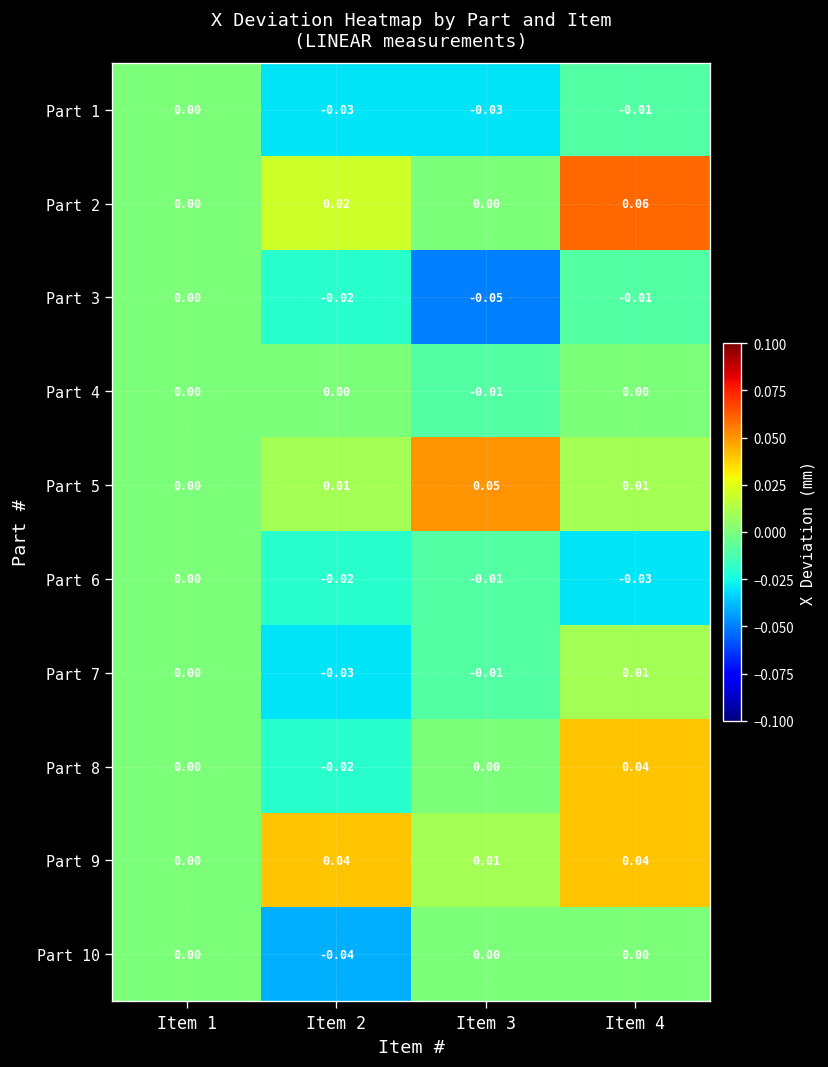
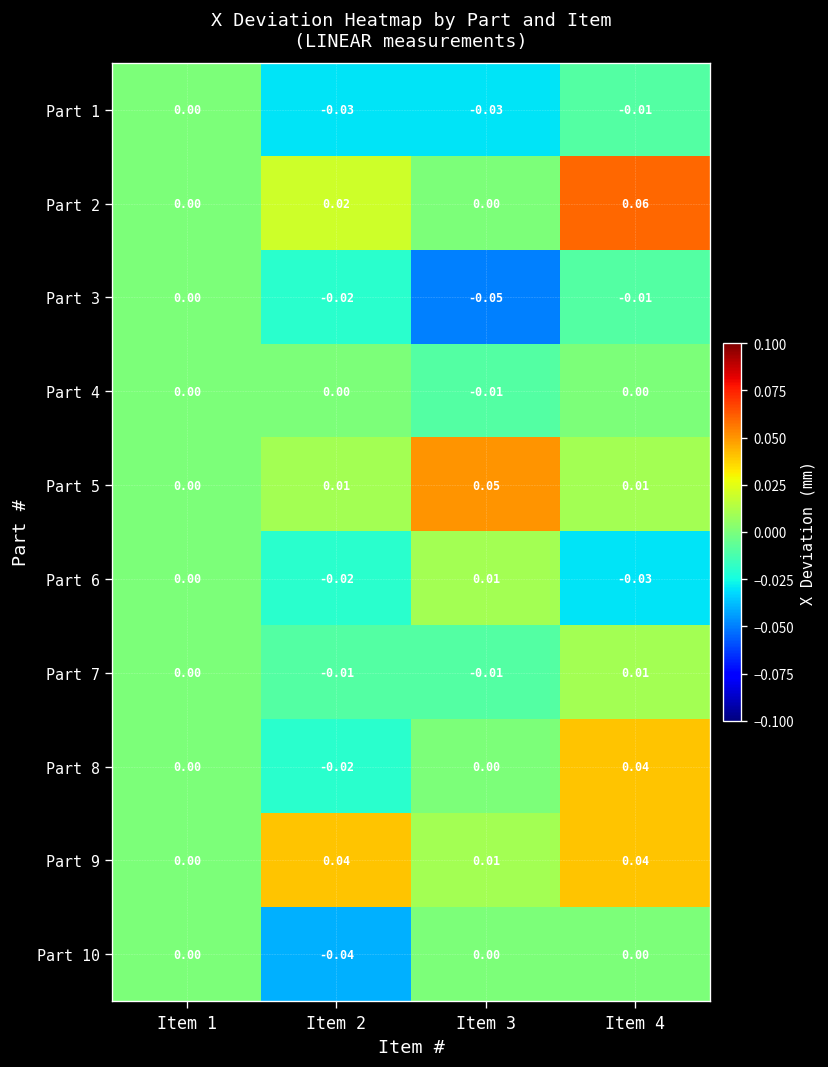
  {
    "Part 1": {
      "Item 1": 0.00,
      "Item 2": -0.03,
      "Item 3": -0.03,
      "Item 4": -0.01
    },
    "Part 2": {
      "Item 1": 0.00,
      "Item 2": 0.02,
      "Item 3": 0.00,
      "Item 4": 0.06
    },
    "Part 3": {
      "Item 1": 0.00,
      "Item 2": -0.02,
      "Item 3": -0.05,
      "Item 4": -0.01
    },
    "Part 4": {
      "Item 1": 0.00,
      "Item 2": 0.00,
      "Item 3": -0.01,
      "Item 4": 0.00
    },
    "Part 5": {
      "Item 1": 0.00,
      "Item 2": 0.01,
      "Item 3": 0.05,
      "Item 4": 0.01
    },
    "Part 6": {
      "Item 1": 0.00,
      "Item 2": -0.02,
-     "Item 3": -0.01,
+     "Item 3": 0.01,
      "Item 4": -0.03
    },
    "Part 7": {
      "Item 1": 0.00,
-     "Item 2": -0.03,
+     "Item 2": -0.01,
      "Item 3": -0.01,
      "Item 4": 0.01
    },
    "Part 8": {
      "Item 1": 0.00,
      "Item 2": -0.02,
      "Item 3": 0.00,
      "Item 4": 0.04
    },
    "Part 9": {
      "Item 1": 0.00,
      "Item 2": 0.04,
      "Item 3": 0.01,
      "Item 4": 0.04
    },
    "Part 10": {
      "Item 1": 0.00,
      "Item 2": -0.04,
      "Item 3": 0.00,
      "Item 4": 0.00
    }
  }
